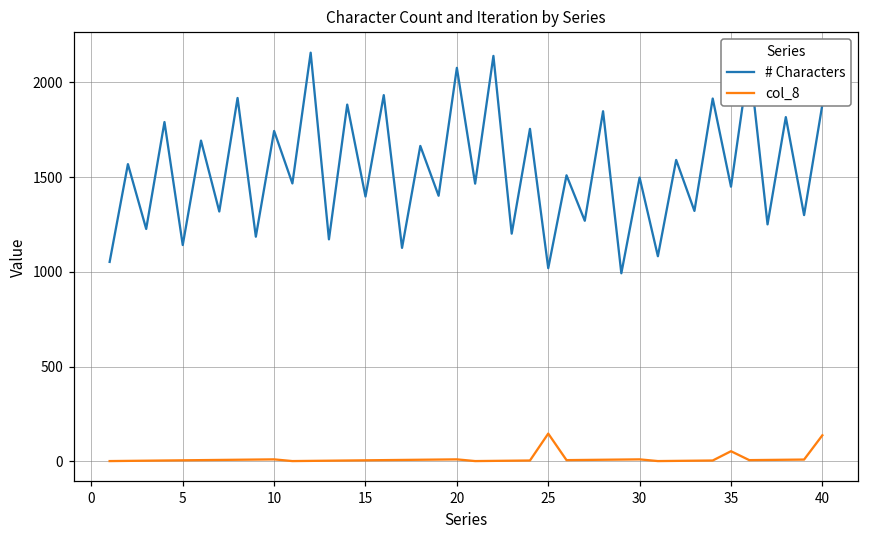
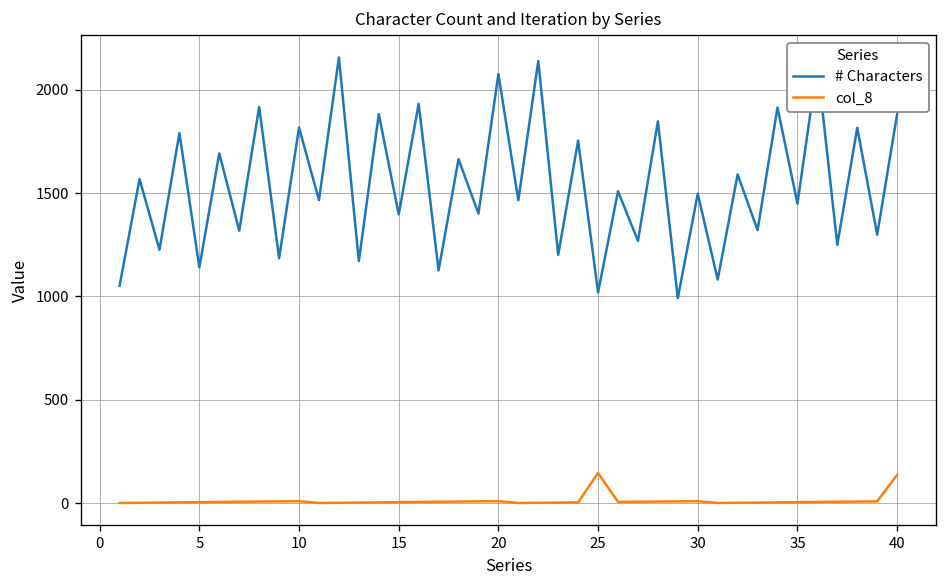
  {
    "# Characters": {
      "5": 1140,
-     "10": 1740,
+     "10": 1820,
      "15": 1400,
      "20": 2080,
      "25": 1020,
      "30": 1500,
      "35": 1450
    },
    "col_8": {
      "5": 10,
      "10": 10,
      "15": 10,
      "20": 10,
      "25": 150,
      "30": 10,
-     "35": 50,
+     "35": 10,
      "40": 140
    }
  }
